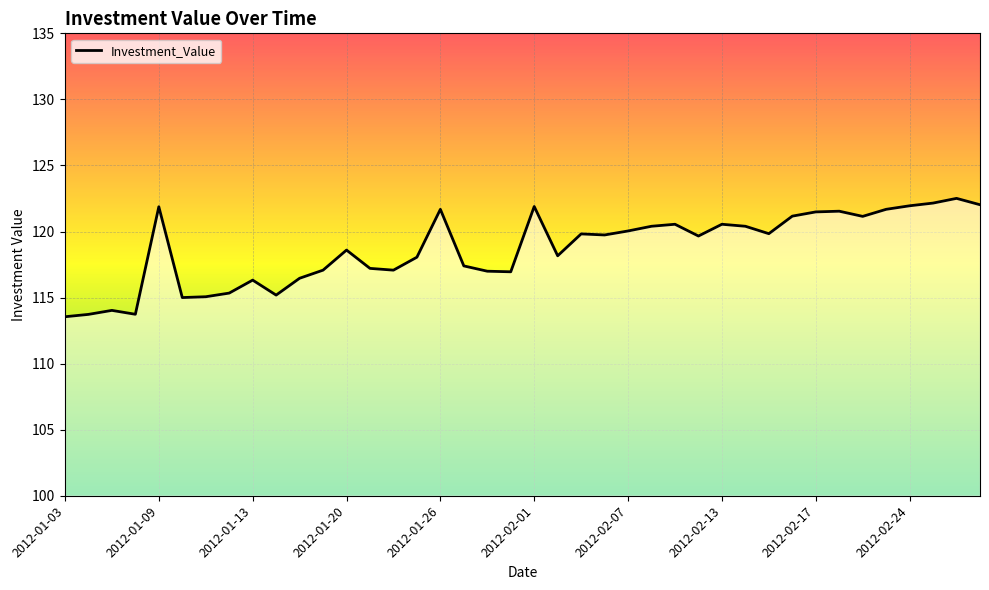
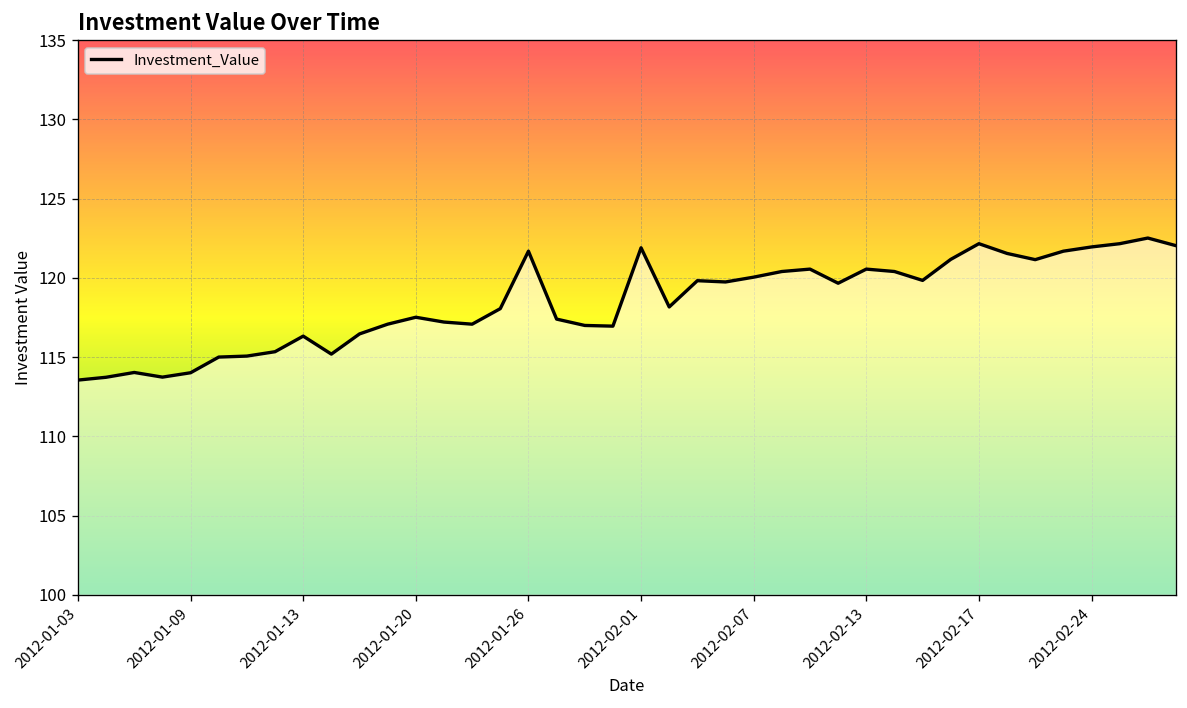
  {
    "2012-01-03": 113.5,
-   "2012-01-09": 121.9,
+   "2012-01-09": 114.0,
    "2012-01-13": 116.3,
-   "2012-01-20": 118.6,
+   "2012-01-20": 117.5,
    "2012-01-26": 121.7,
    "2012-02-01": 121.9,
    "2012-02-07": 120.0,
    "2012-02-13": 120.5,
-   "2012-02-17": 121.5,
+   "2012-02-17": 122.2,
    "2012-02-24": 121.9
  }
